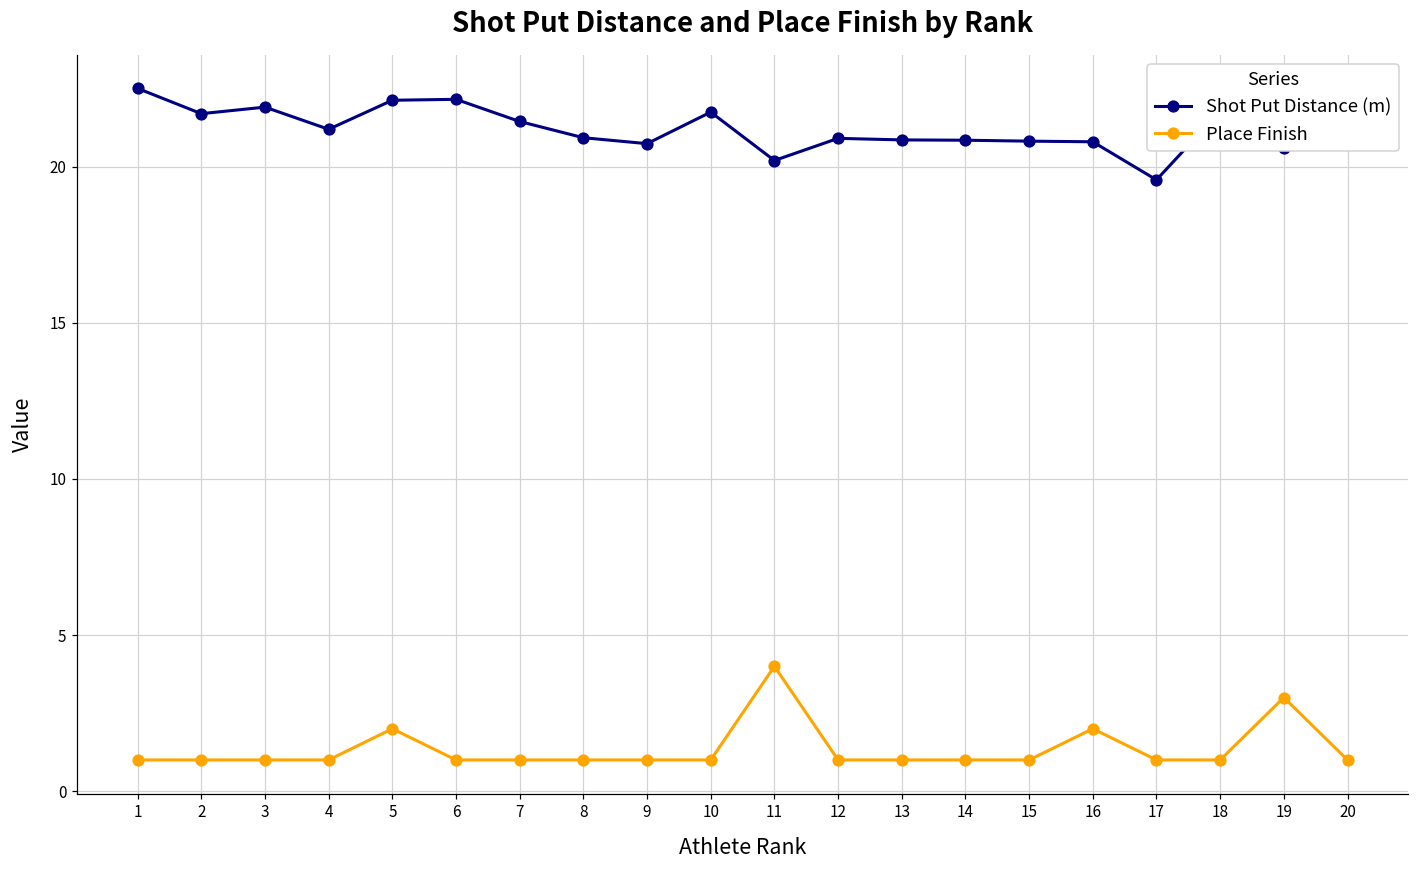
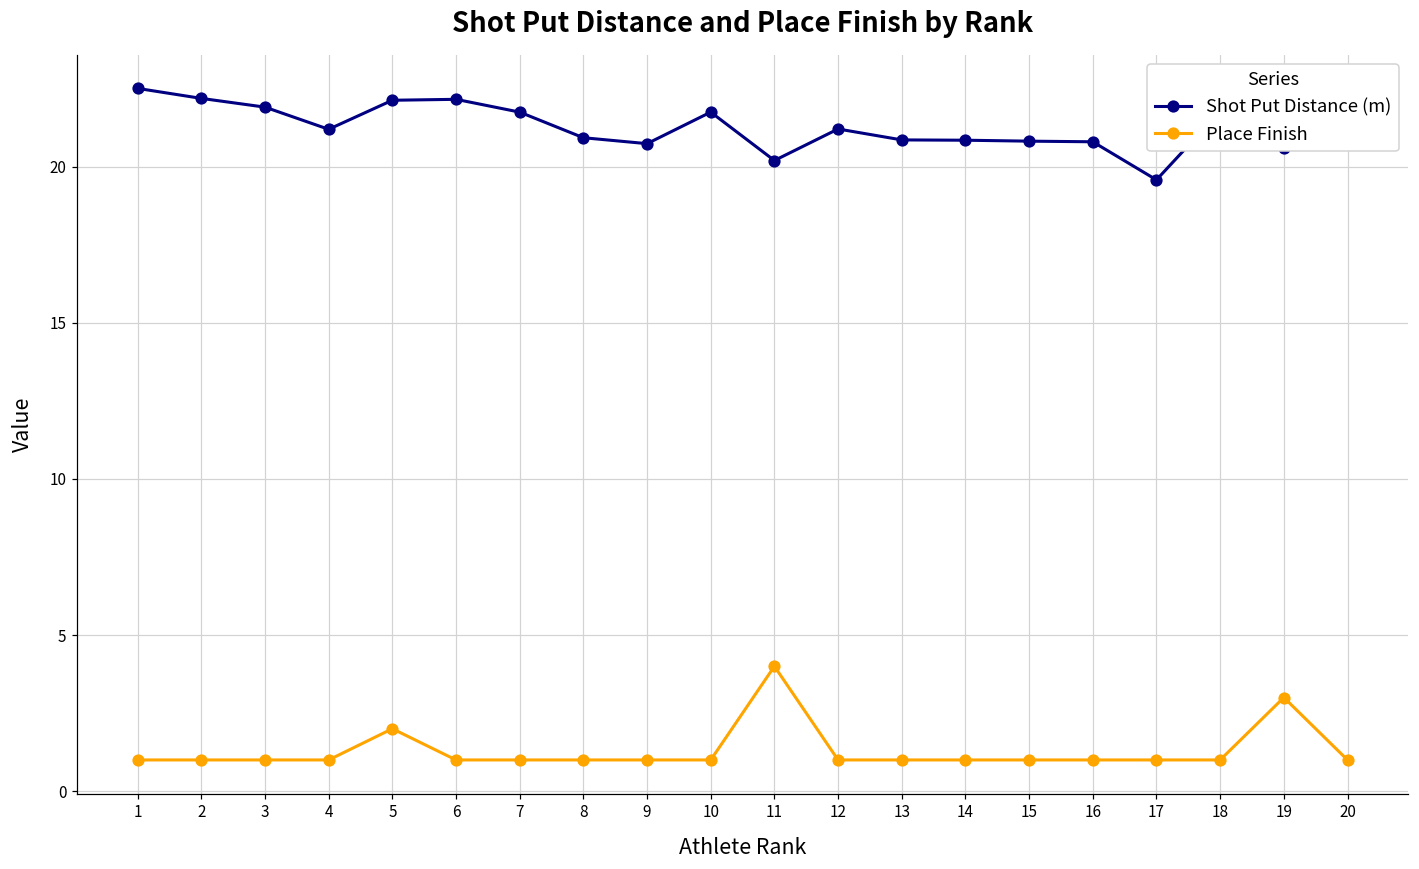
  {
    "Shot Put Distance (m)": {
      "1": 22.5,
-     "2": 21.7,
+     "2": 22.2,
      "3": 21.9,
      "4": 21.2,
      "5": 22.1,
      "6": 22.2,
-     "7": 21.5,
+     "7": 21.8,
      "8": 20.9,
      "9": 20.7,
      "10": 21.8,
      "11": 20.2,
-     "12": 20.9,
+     "12": 21.2,
      "13": 20.9,
      "14": 20.9,
      "15": 20.8,
      "16": 20.8,
      "17": 19.6
    },
    "Place Finish": {
      "1": 1,
      "2": 1,
      "3": 1,
      "4": 1,
      "5": 2,
      "6": 1,
      "7": 1,
      "8": 1,
      "9": 1,
      "10": 1,
      "11": 4,
      "12": 1,
      "13": 1,
      "14": 1,
      "15": 1,
-     "16": 2,
+     "16": 1,
      "17": 1,
      "18": 1,
      "19": 3,
      "20": 1
    }
  }
